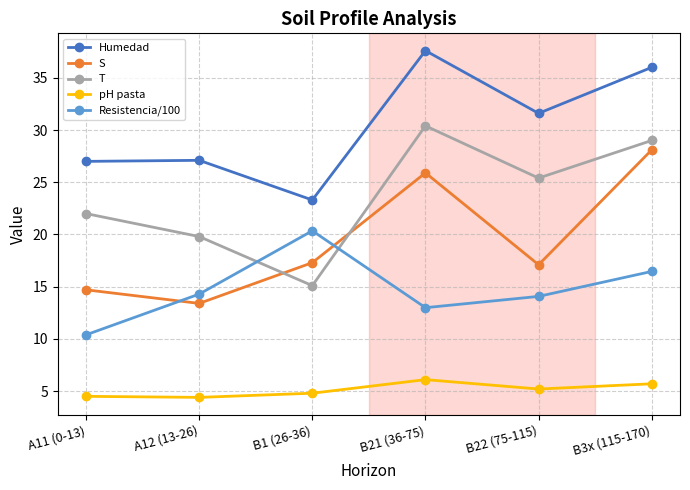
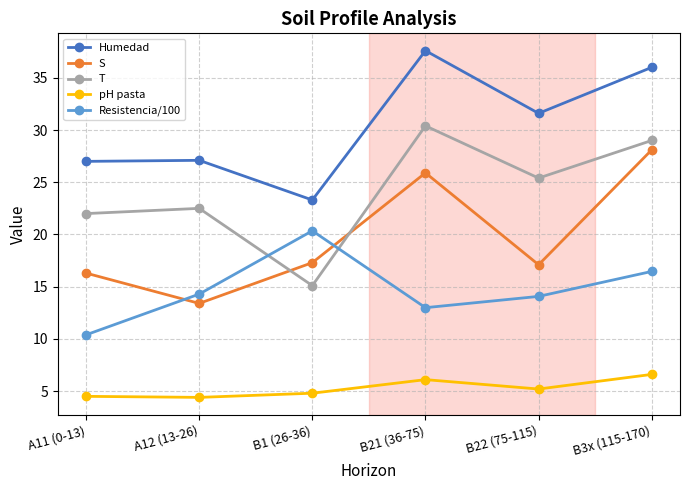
  {
    "S": {
-     "A11 (0-13)": 14.7,
+     "A11 (0-13)": 16.3,
      "A12 (13-26)": 13.4,
      "B1 (26-36)": 17.3,
      "B21 (36-75)": 25.9,
      "B22 (75-115)": 17.1,
      "B3x (115-170)": 28.1
    },
    "T": {
      "A11 (0-13)": 22.0,
-     "A12 (13-26)": 19.8,
+     "A12 (13-26)": 22.5,
      "B1 (26-36)": 15.1,
      "B21 (36-75)": 30.4,
      "B22 (75-115)": 25.4,
      "B3x (115-170)": 29.0
    },
    "pH pasta": {
      "A11 (0-13)": 4.5,
      "A12 (13-26)": 4.4,
      "B1 (26-36)": 4.8,
      "B21 (36-75)": 6.1,
      "B22 (75-115)": 5.2,
-     "B3x (115-170)": 5.7
+     "B3x (115-170)": 6.6
    }
  }
